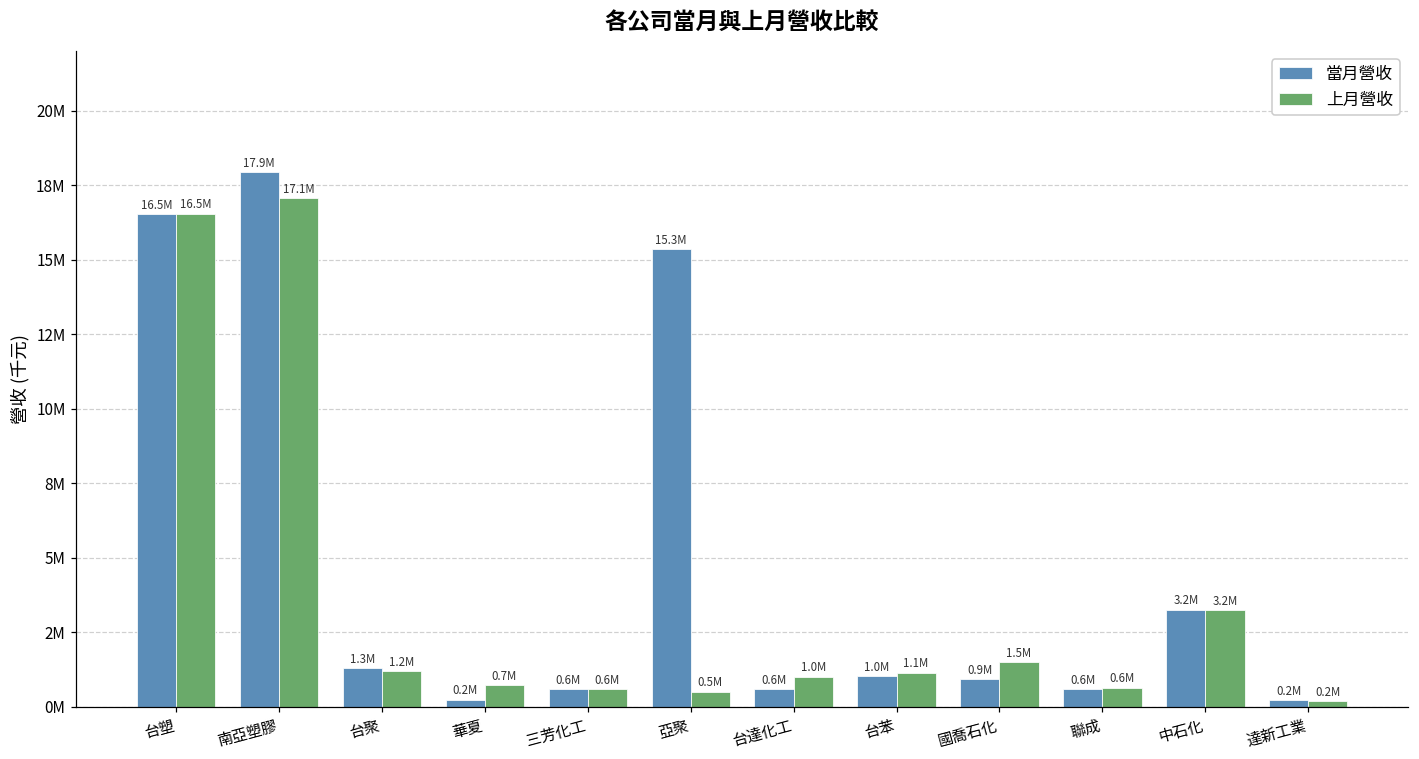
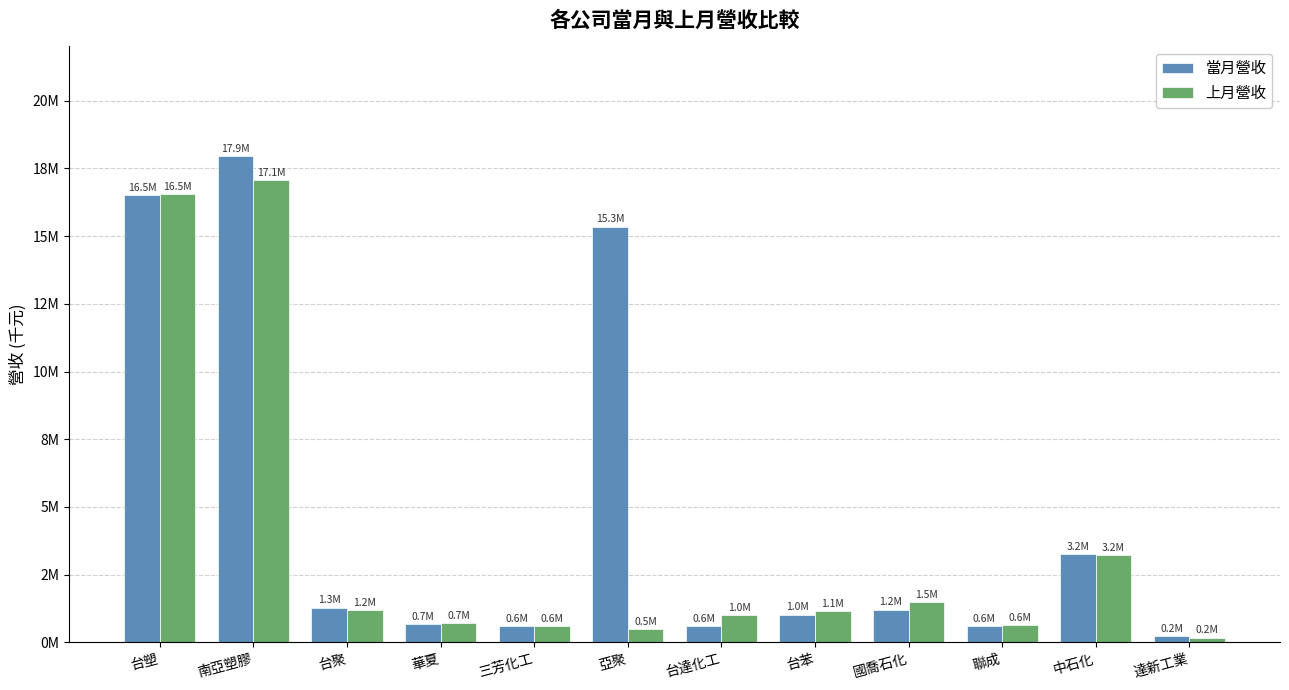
  {
    "當月營收": {
      "台塑": "16.5M",
      "南亞塑膠": "17.9M",
      "台聚": "1.3M",
-     "華夏": "0.2M",
+     "華夏": "0.7M",
      "三芳化工": "0.6M",
      "亞聚": "15.3M",
      "台達化工": "0.6M",
      "台苯": "1.0M",
-     "國喬石化": "0.9M",
+     "國喬石化": "1.2M",
      "聯成": "0.6M",
      "中石化": "3.2M",
      "達新工業": "0.2M"
    },
    "上月營收": {
      "台塑": "16.5M",
      "南亞塑膠": "17.1M",
      "台聚": "1.2M",
      "華夏": "0.7M",
      "三芳化工": "0.6M",
      "亞聚": "0.5M",
      "台達化工": "1.0M",
      "台苯": "1.1M",
      "國喬石化": "1.5M",
      "聯成": "0.6M",
      "中石化": "3.2M",
      "達新工業": "0.2M"
    }
  }
